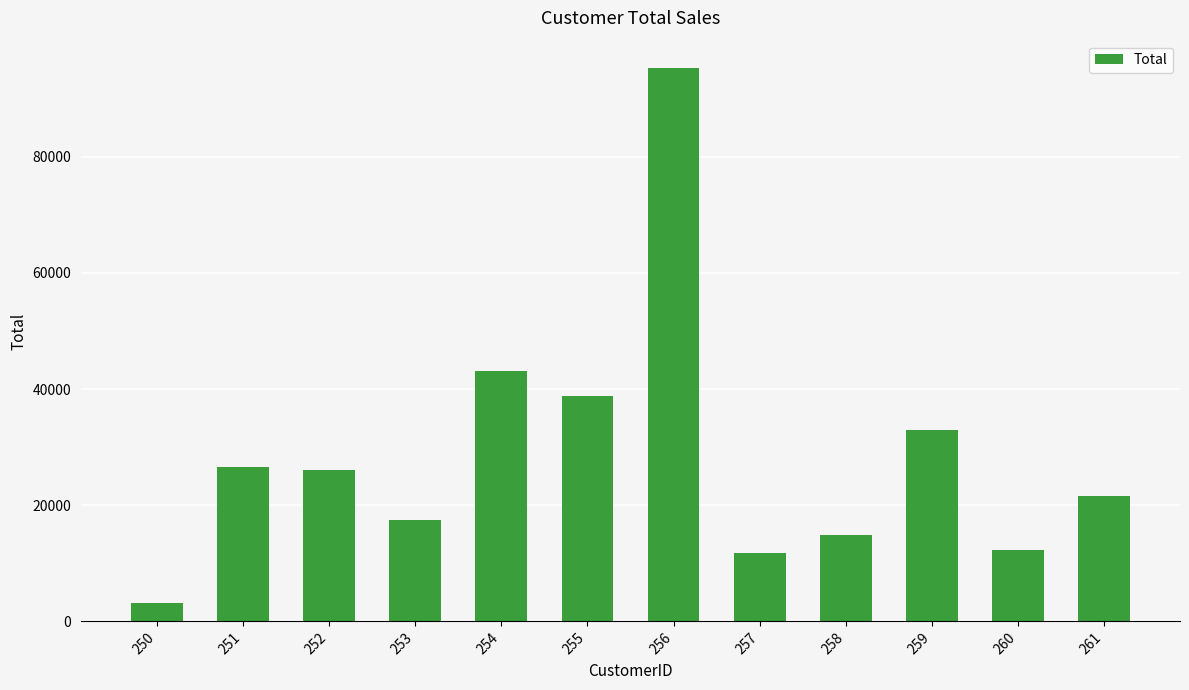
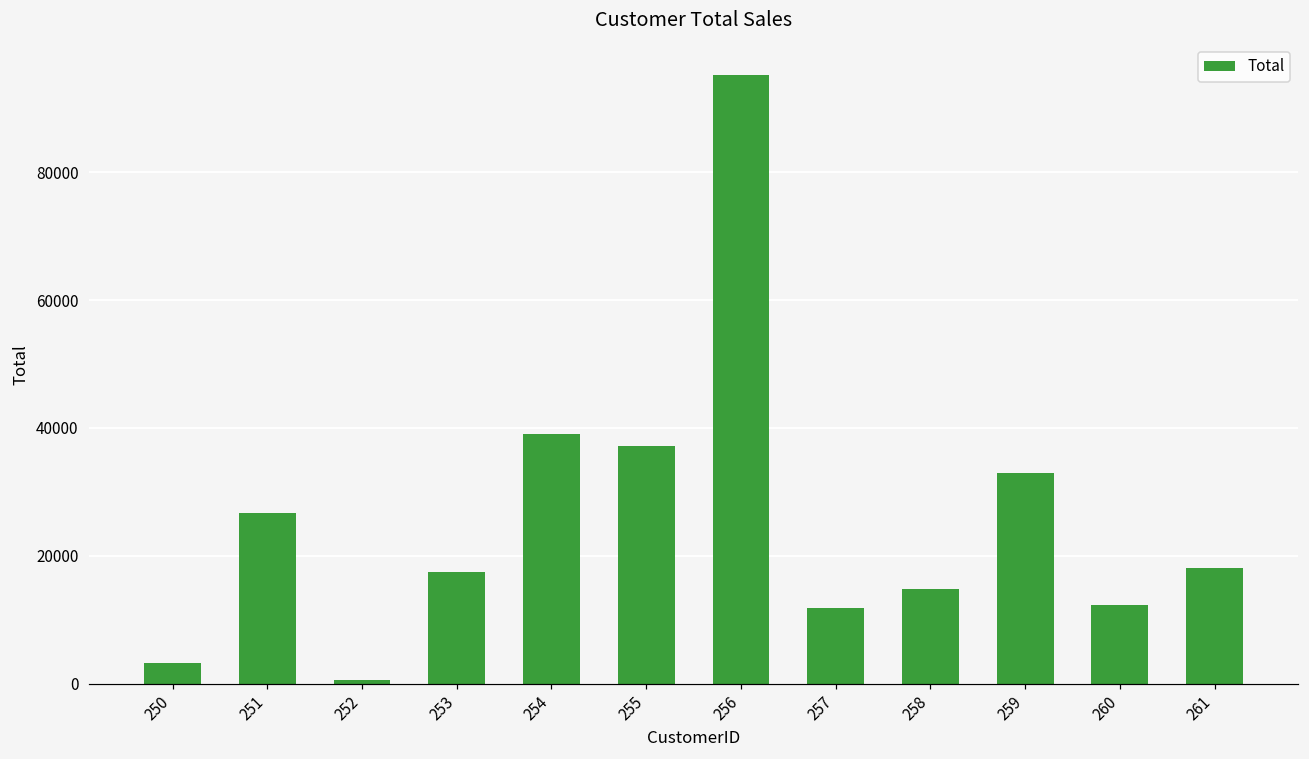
  {
    "250": 3000,
    "251": 27000,
-   "252": 26000,
+   "252": 1000,
    "253": 17000,
-   "254": 43000,
-   "255": 39000,
+   "254": 39000,
+   "255": 37000,
    "256": 95000,
    "257": 12000,
    "258": 15000,
    "259": 33000,
    "260": 12000,
-   "261": 22000
+   "261": 18000
  }
